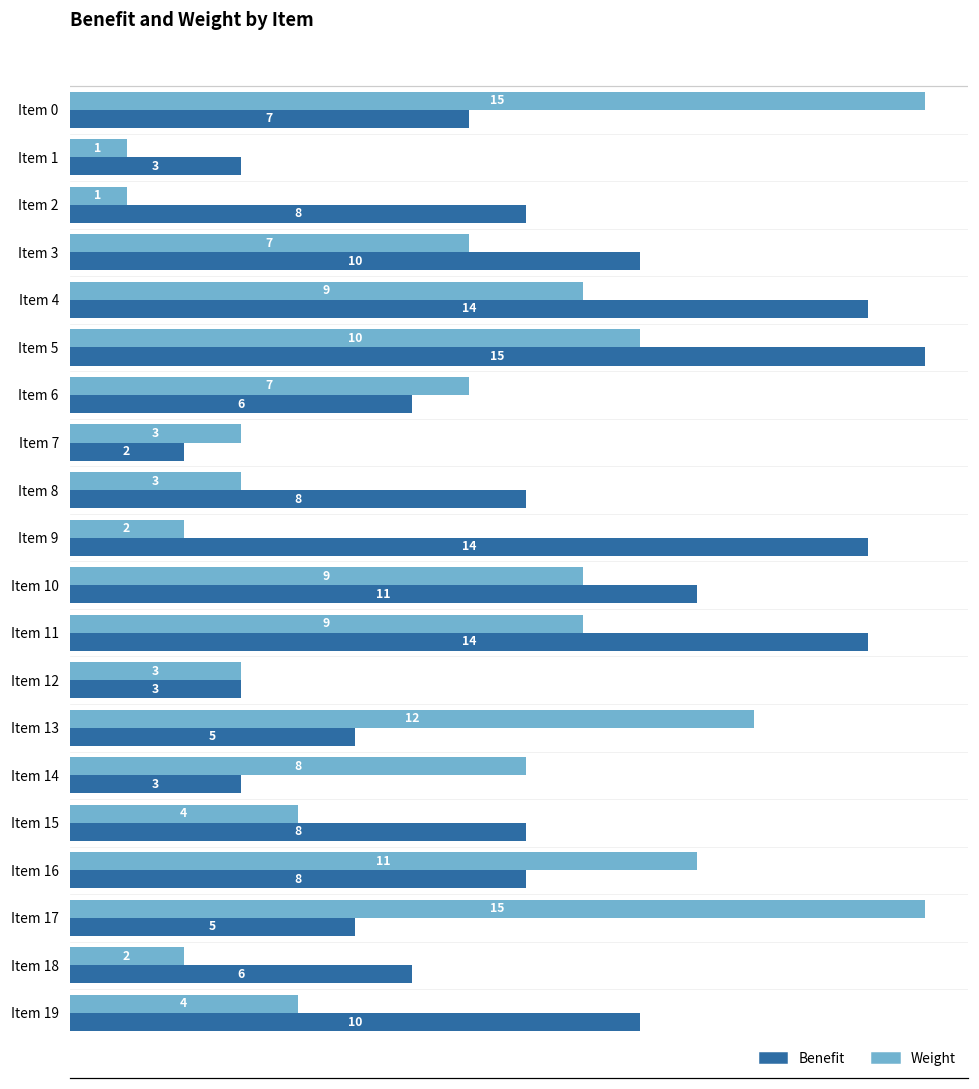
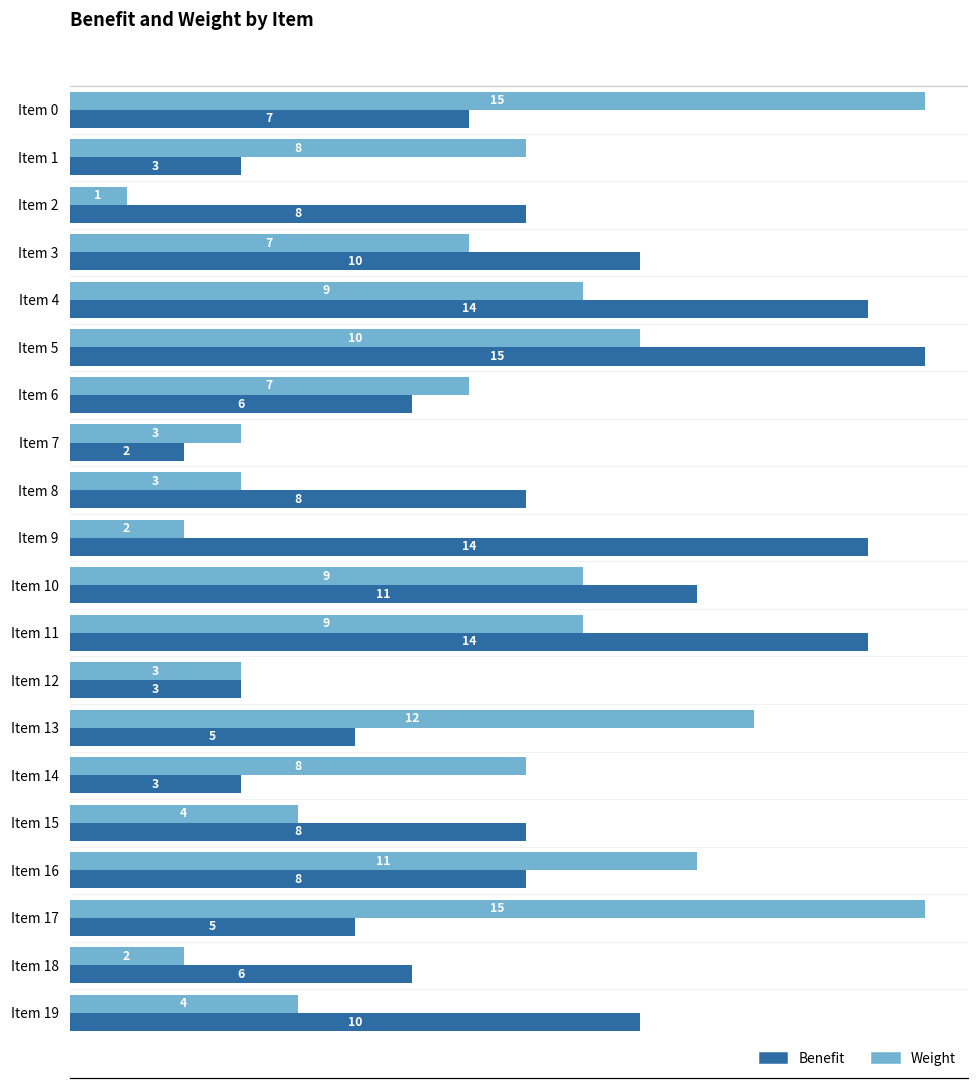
  {
    "Benefit": {
      "Item 0": 7,
      "Item 1": 3,
      "Item 2": 8,
      "Item 3": 10,
      "Item 4": 14,
      "Item 5": 15,
      "Item 6": 6,
      "Item 7": 2,
      "Item 8": 8,
      "Item 9": 14,
      "Item 10": 11,
      "Item 11": 14,
      "Item 12": 3,
      "Item 13": 5,
      "Item 14": 3,
      "Item 15": 8,
      "Item 16": 8,
      "Item 17": 5,
      "Item 18": 6,
      "Item 19": 10
    },
    "Weight": {
      "Item 0": 15,
-     "Item 1": 1,
+     "Item 1": 8,
      "Item 2": 1,
      "Item 3": 7,
      "Item 4": 9,
      "Item 5": 10,
      "Item 6": 7,
      "Item 7": 3,
      "Item 8": 3,
      "Item 9": 2,
      "Item 10": 9,
      "Item 11": 9,
      "Item 12": 3,
      "Item 13": 12,
      "Item 14": 8,
      "Item 15": 4,
      "Item 16": 11,
      "Item 17": 15,
      "Item 18": 2,
      "Item 19": 4
    }
  }
